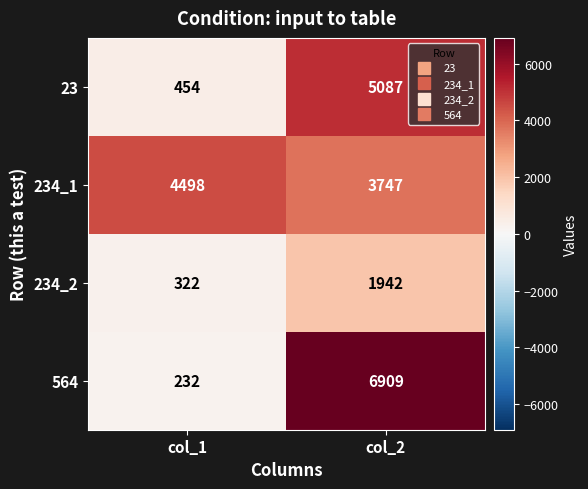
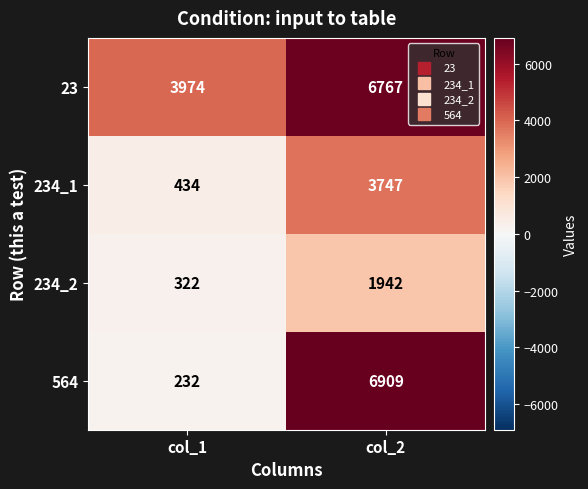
  {
    "23": {
-     "col_1": 454,
-     "col_2": 5087
+     "col_1": 3974,
+     "col_2": 6767
    },
    "234_1": {
-     "col_1": 4498,
+     "col_1": 434,
      "col_2": 3747
    },
    "234_2": {
      "col_1": 322,
      "col_2": 1942
    },
    "564": {
      "col_1": 232,
      "col_2": 6909
    }
  }
